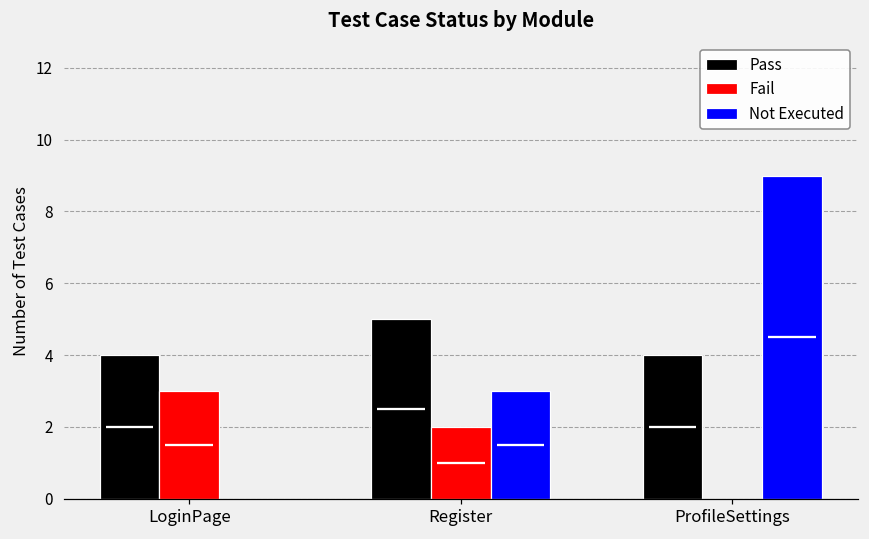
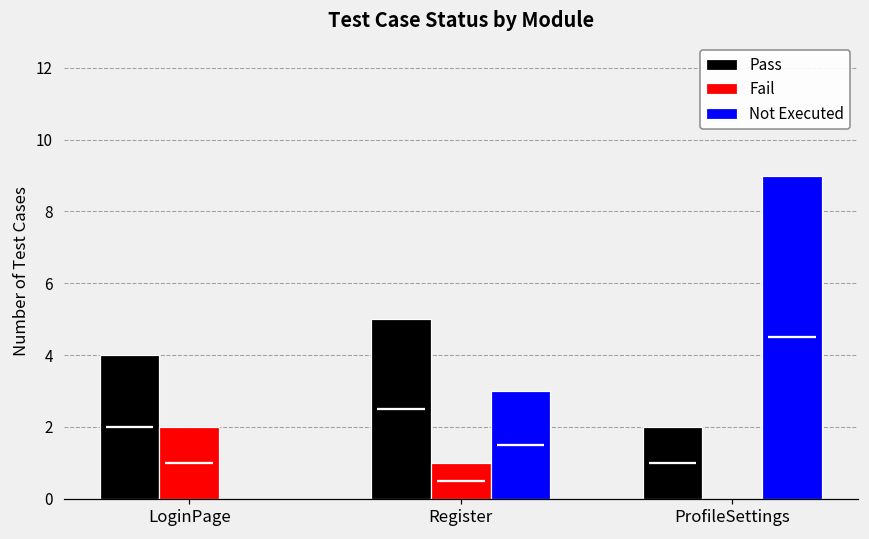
  {
    "Pass": {
      "LoginPage": 4,
      "Register": 5,
-     "ProfileSettings": 4
+     "ProfileSettings": 2
    },
    "Fail": {
-     "LoginPage": 3,
-     "Register": 2,
+     "LoginPage": 2,
+     "Register": 1,
      "ProfileSettings": 0
    },
    "Not Executed": {
      "LoginPage": 0,
      "Register": 3,
      "ProfileSettings": 9
    }
  }
